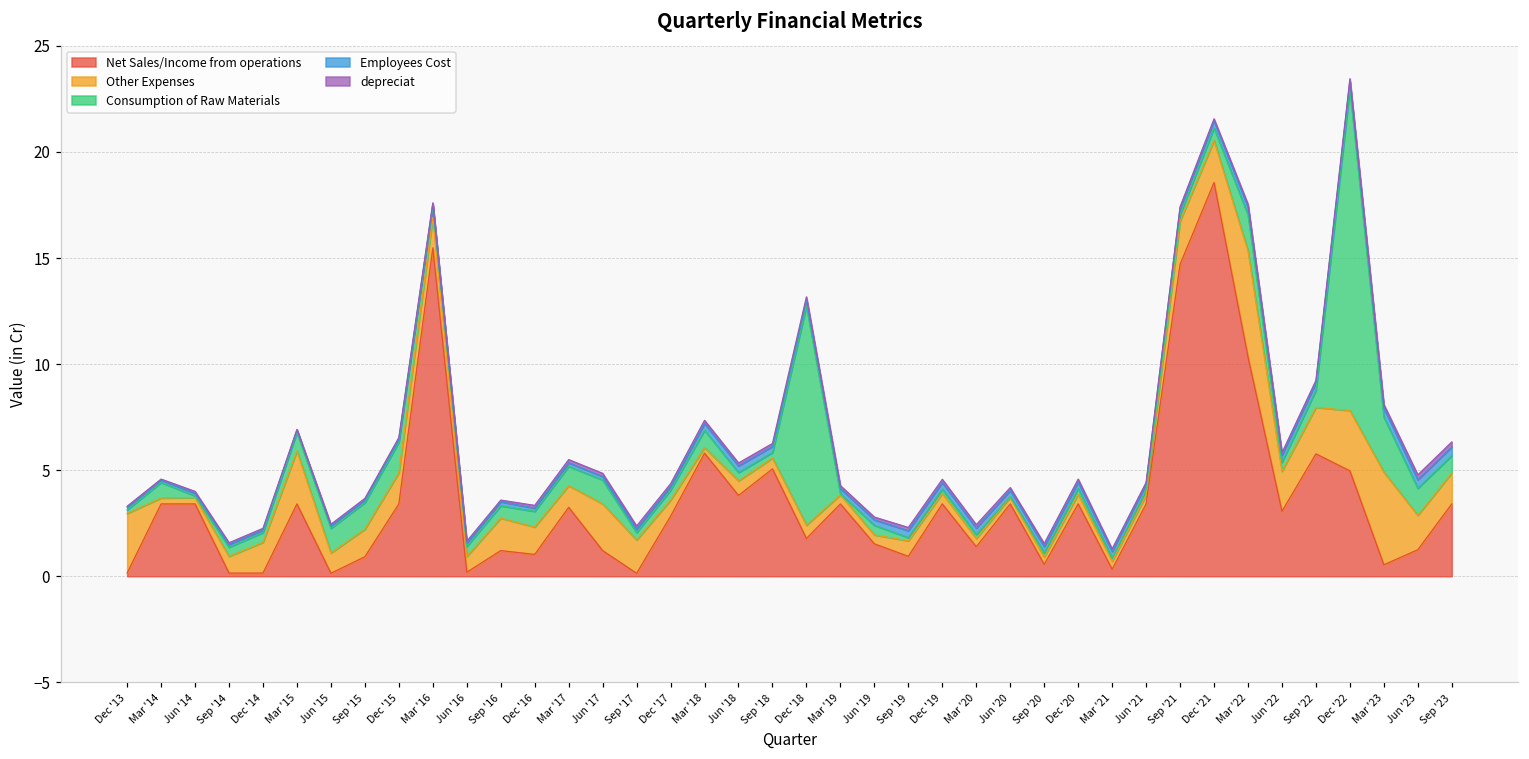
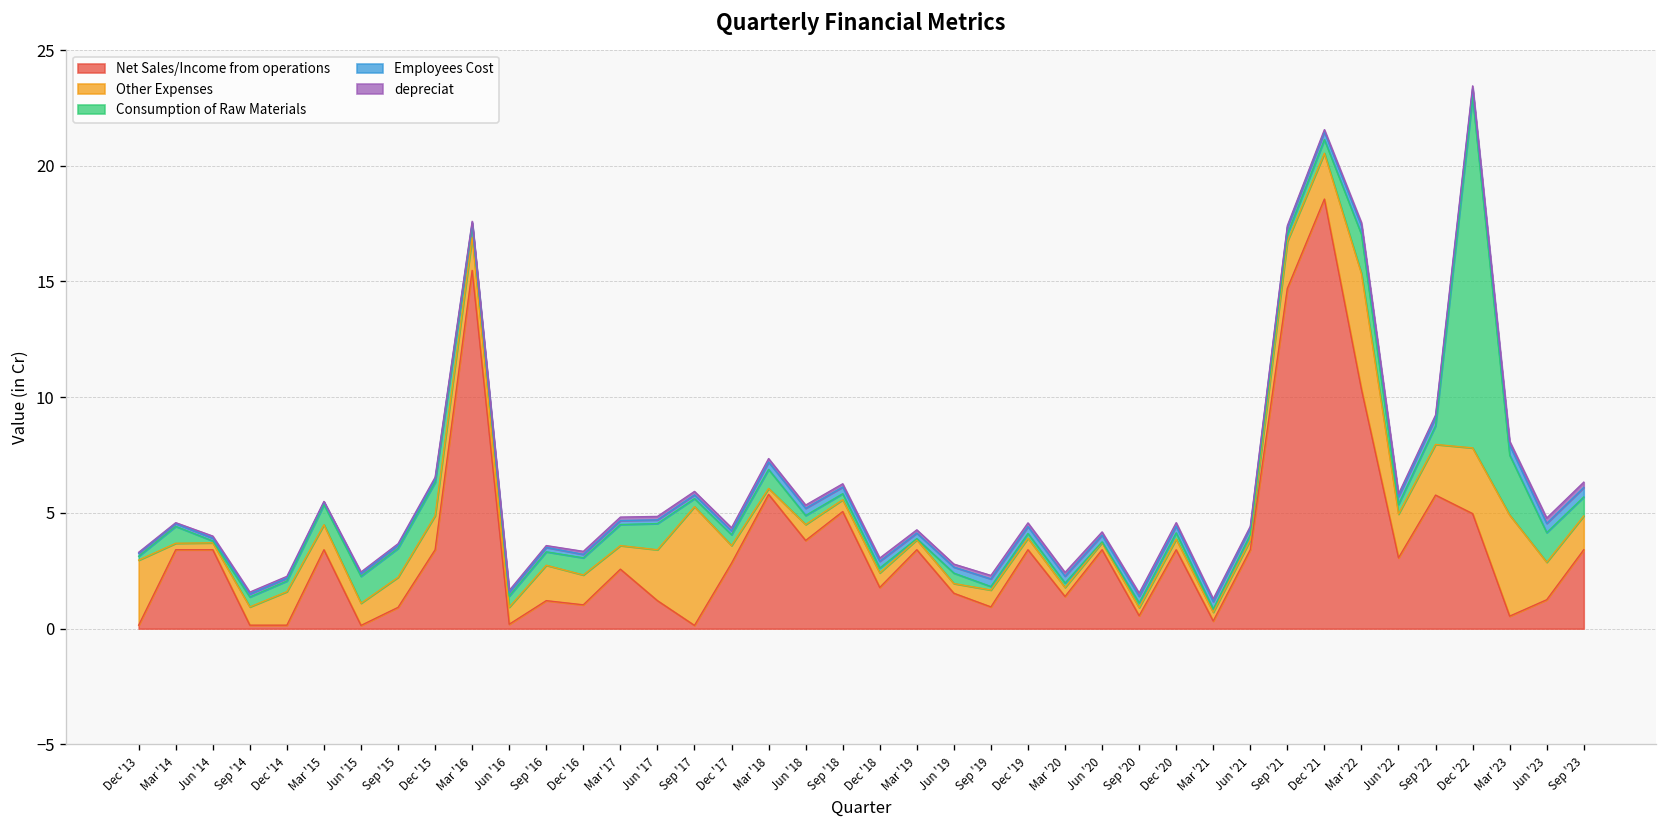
  {
    "Net Sales/Income from operations": {
      "Dec '13": 0.2,
      "Mar '14": 3.4,
      "Jun '14": 3.4,
      "Sep '14": 0.2,
      "Dec '14": 0.2,
      "Mar '15": 3.4,
      "Jun '15": 0.1,
      "Sep '15": 0.9,
      "Dec '15": 3.4,
      "Mar '16": 15.5,
      "Jun '16": 0.2,
      "Sep '16": 1.2,
      "Dec '16": 1.0,
-     "Mar '17": 3.3,
+     "Mar '17": 2.6,
      "Jun '17": 1.2,
      "Sep '17": 0.1,
      "Dec '17": 2.8,
      "Mar '18": 5.8,
      "Jun '18": 3.8,
      "Sep '18": 5.1,
      "Dec '18": 1.8,
      "Mar '19": 3.4,
      "Jun '19": 1.5,
      "Sep '19": 0.9,
      "Dec '19": 3.4,
      "Mar '20": 1.4,
      "Jun '20": 3.4,
      "Sep '20": 0.6,
      "Dec '20": 3.4,
      "Mar '21": 0.3,
      "Jun '21": 3.4,
      "Sep '21": 14.7,
      "Dec '21": 18.6,
      "Mar '22": 10.3,
      "Jun '22": 3.1,
      "Sep '22": 5.8,
      "Dec '22": 5.0,
      "Mar '23": 0.5,
      "Jun '23": 1.3,
      "Sep '23": 3.4
    },
    "Other Expenses": {
      "Dec '13": 2.8,
      "Mar '14": 0.3,
      "Sep '14": 0.8,
      "Dec '14": 1.5,
-     "Mar '15": 2.5,
+     "Mar '15": 1.1,
      "Jun '15": 1.0,
      "Sep '15": 1.3,
      "Dec '15": 1.5,
      "Mar '16": 1.4,
      "Jun '16": 0.7,
      "Sep '16": 1.5,
      "Dec '16": 1.3,
      "Mar '17": 1.0,
      "Jun '17": 2.2,
-     "Sep '17": 1.6,
+     "Sep '17": 5.1,
      "Dec '17": 0.8,
      "Mar '18": 0.3,
      "Jun '18": 0.7,
      "Sep '18": 0.5,
      "Dec '18": 0.6,
      "Jun '19": 0.4,
      "Sep '19": 0.7,
      "Dec '19": 0.5,
      "Mar '20": 0.4,
      "Sep '20": 0.4,
      "Dec '20": 0.5,
      "Mar '21": 0.4,
      "Jun '21": 0.4,
      "Sep '21": 2.0,
      "Dec '21": 2.0,
      "Mar '22": 5.0,
      "Jun '22": 1.9,
      "Sep '22": 2.2,
      "Dec '22": 2.8,
      "Mar '23": 4.4,
      "Jun '23": 1.6,
      "Sep '23": 1.5
    },
    "Consumption of Raw Materials": {
      "Dec '15": 1.4,
      "Jun '16": 0.5,
      "Sep '16": 0.6,
      "Dec '16": 0.7,
      "Mar '17": 0.9,
      "Jun '17": 1.1,
      "Sep '17": 0.3,
      "Dec '17": 0.5,
      "Mar '18": 0.8,
      "Jun '18": 0.4,
      "Sep '18": 0.3,
-     "Dec '18": 10.3,
+     "Dec '18": 0.2,
      "Jun '19": 0.4,
      "Sep '19": 0.1,
      "Dec '19": 0.2,
      "Mar '20": 0.2,
      "Sep '20": 0.2,
      "Dec '20": 0.3,
      "Mar '21": 0.1,
      "Jun '21": 0.2,
      "Sep '21": 0.3,
      "Dec '21": 0.6,
      "Mar '22": 1.7,
      "Jun '22": 0.4,
      "Sep '22": 0.8,
      "Dec '22": 15.2,
      "Mar '23": 2.6,
      "Jun '23": 1.3,
      "Sep '23": 0.8
    },
    "Employees Cost": {
      "Mar '17": 0.2,
      "Jun '17": 0.2,
      "Sep '17": 0.2,
      "Dec '17": 0.2,
      "Mar '18": 0.3,
      "Jun '18": 0.3,
      "Sep '18": 0.3,
      "Dec '18": 0.3,
      "Mar '19": 0.2,
      "Sep '19": 0.3,
      "Dec '19": 0.3,
      "Mar '20": 0.3,
      "Jun '20": 0.3,
      "Sep '20": 0.3,
      "Dec '20": 0.3,
      "Mar '23": 0.4,
      "Jun '23": 0.4,
      "Sep '23": 0.4
    },
    "depreciat": {
      "Mar '17": 0.2,
      "Jun '17": 0.2,
      "Sep '17": 0.2,
      "Dec '17": 0.1,
      "Mar '18": 0.2,
      "Jun '18": 0.1,
      "Sep '18": 0.1,
      "Dec '18": 0.1,
      "Mar '19": 0.1,
      "Sep '19": 0.1,
      "Dec '19": 0.2,
      "Mar '20": 0.2,
      "Jun '20": 0.1,
      "Sep '20": 0.1,
      "Dec '20": 0.2,
      "Mar '23": 0.2,
      "Jun '23": 0.2,
      "Sep '23": 0.2
    }
  }
